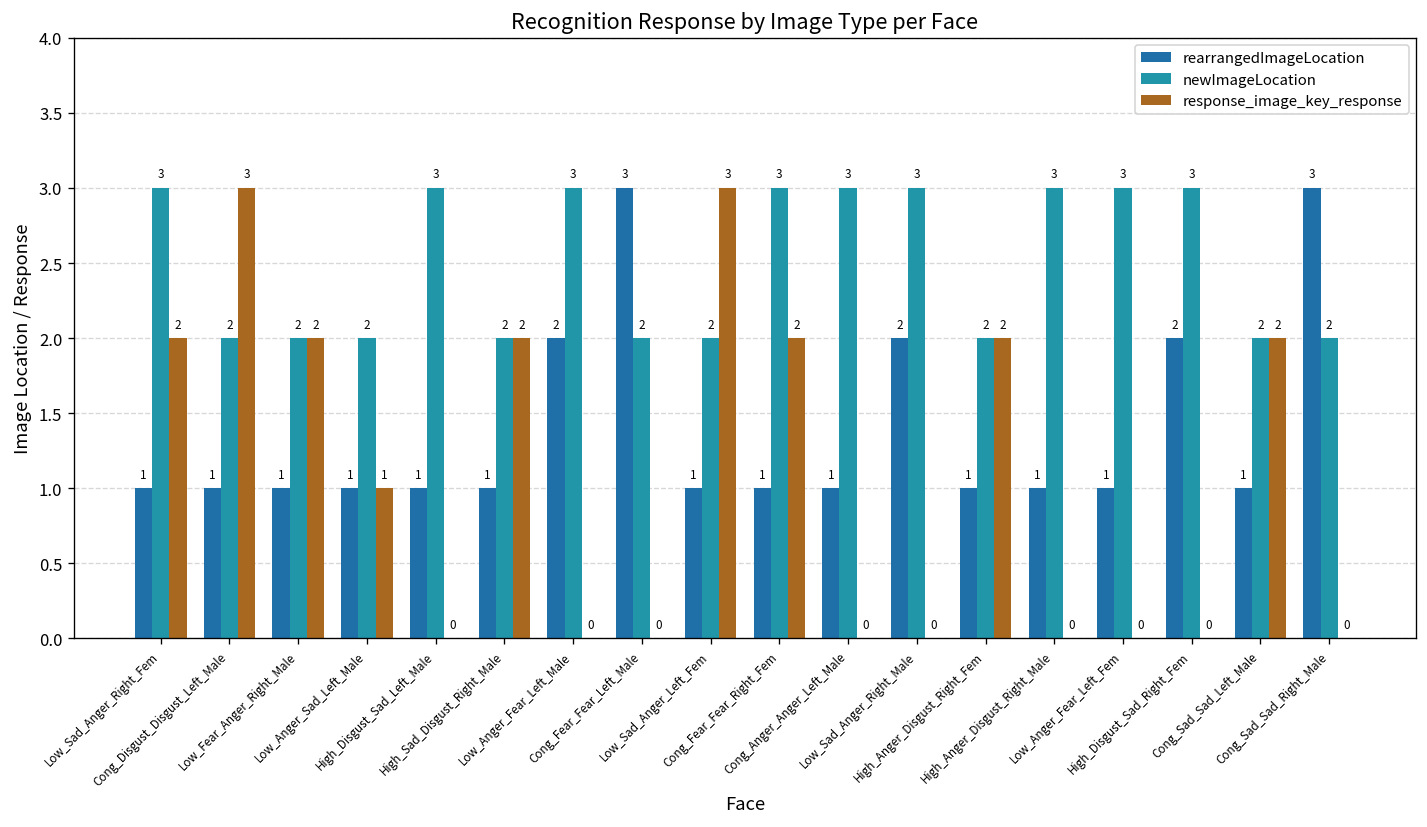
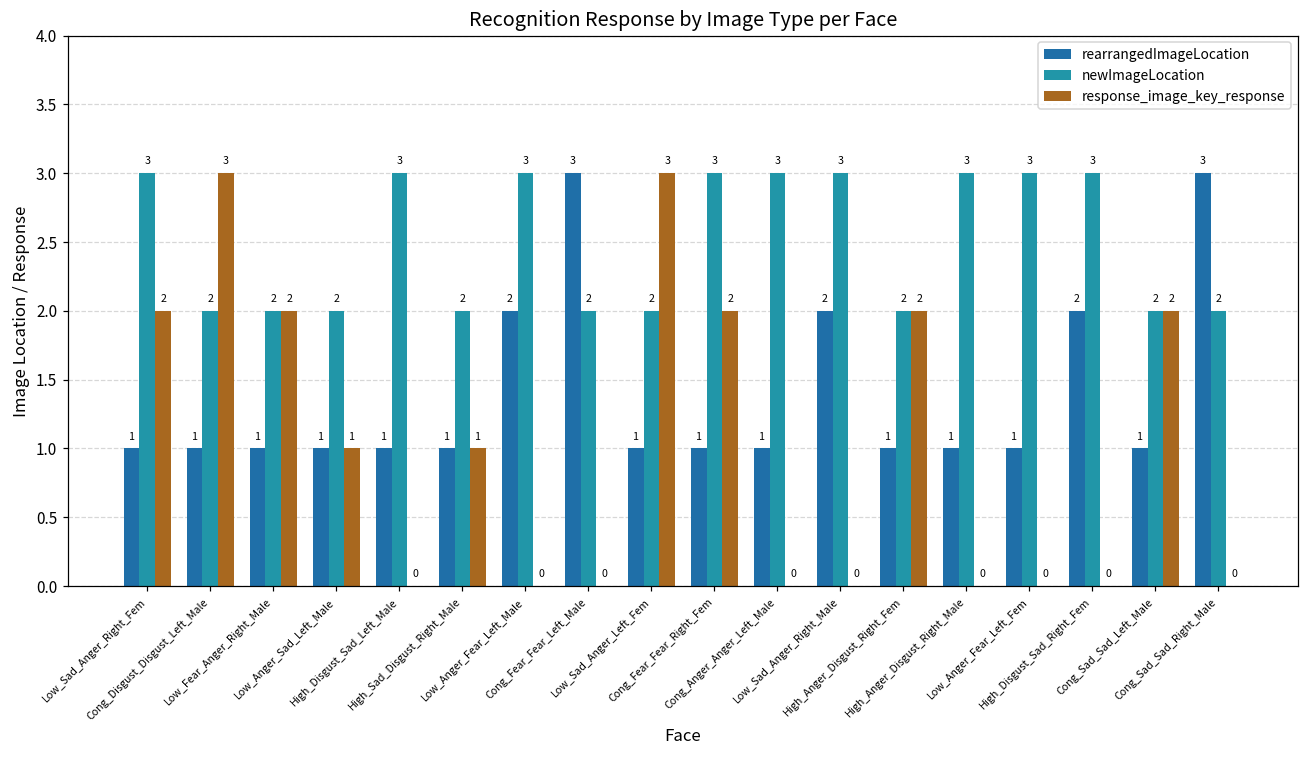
  {
    "response_image_key_response": {
      "Low_Sad_Anger_Right_Fem": 2,
      "Cong_Disgust_Disgust_Left_Male": 3,
      "Low_Fear_Anger_Right_Male": 2,
      "Low_Anger_Sad_Left_Male": 1,
      "High_Disgust_Sad_Left_Male": 0,
-     "High_Sad_Disgust_Right_Male": 2,
+     "High_Sad_Disgust_Right_Male": 1,
      "Low_Anger_Fear_Left_Male": 0,
      "Cong_Fear_Fear_Left_Male": 0,
      "Low_Sad_Anger_Left_Fem": 3,
      "Cong_Fear_Fear_Right_Fem": 2,
      "Cong_Anger_Anger_Left_Male": 0,
      "Low_Sad_Anger_Right_Male": 0,
      "High_Anger_Disgust_Right_Fem": 2,
      "High_Anger_Disgust_Right_Male": 0,
      "Low_Anger_Fear_Left_Fem": 0,
      "High_Disgust_Sad_Right_Fem": 0,
      "Cong_Sad_Sad_Left_Male": 2,
      "Cong_Sad_Sad_Right_Male": 0
    }
  }
